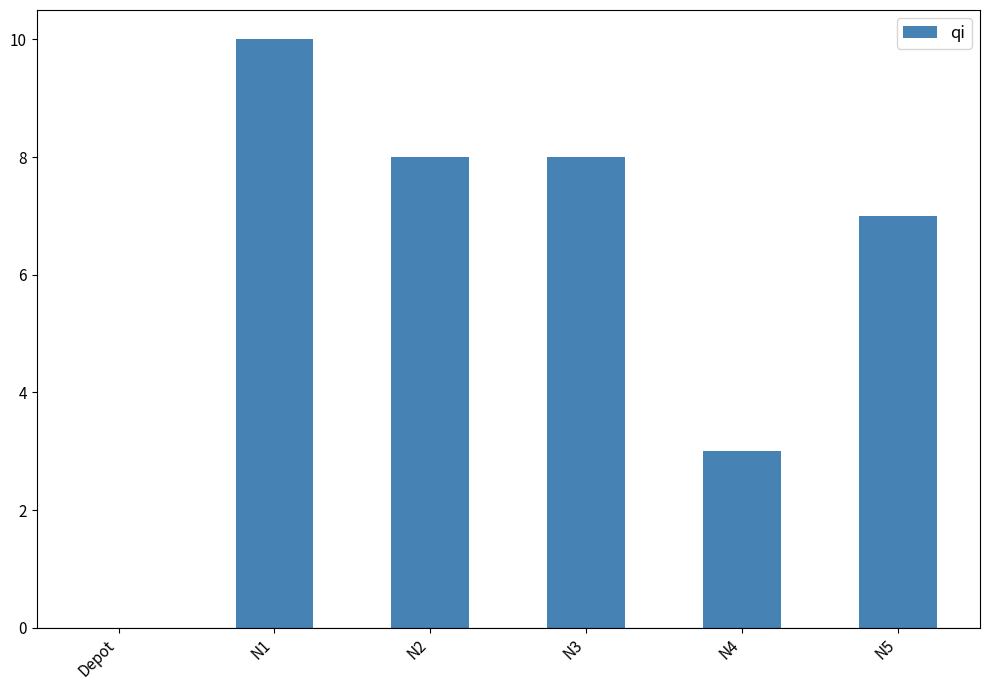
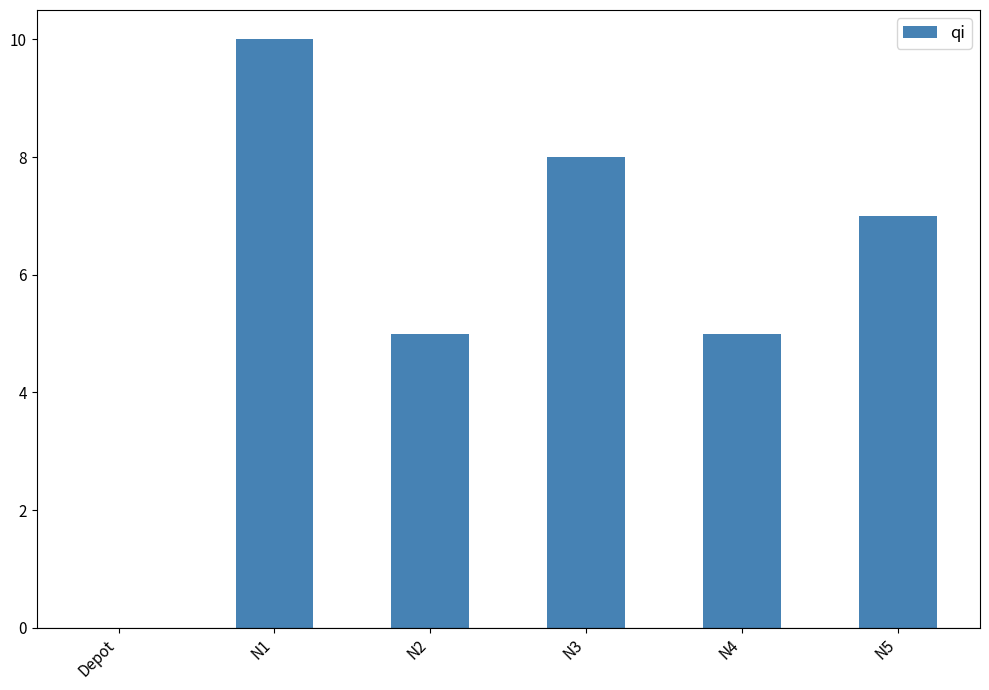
  {
    "Depot": 0,
    "N1": 10,
-   "N2": 8,
+   "N2": 5,
    "N3": 8,
-   "N4": 3,
+   "N4": 5,
    "N5": 7
  }
